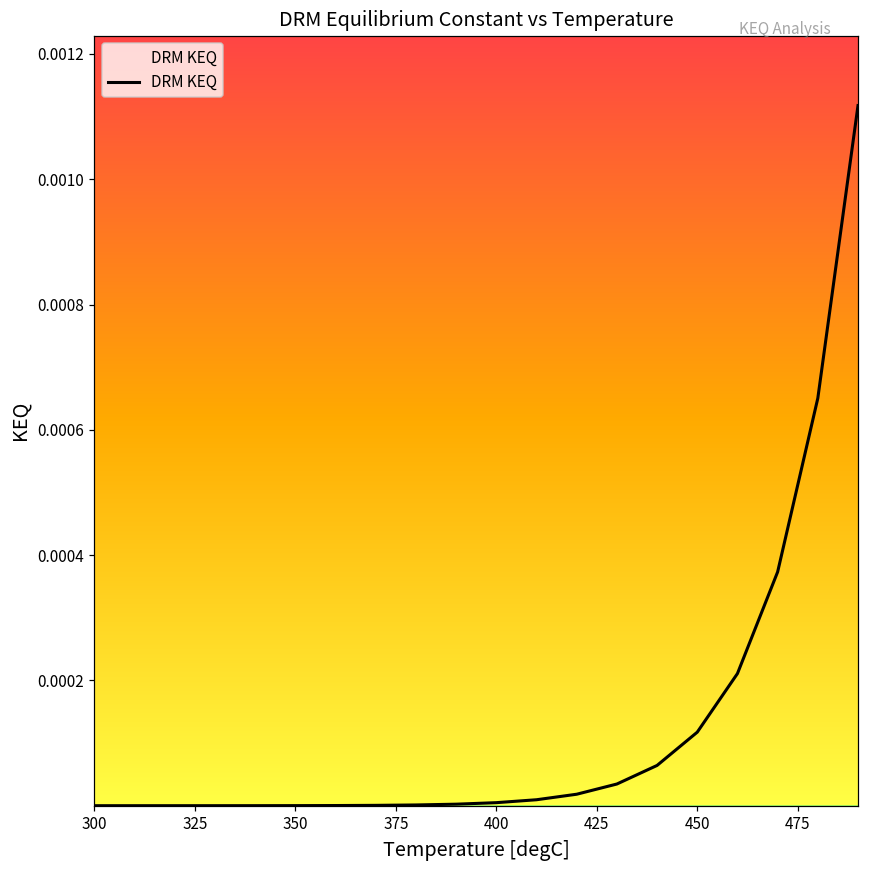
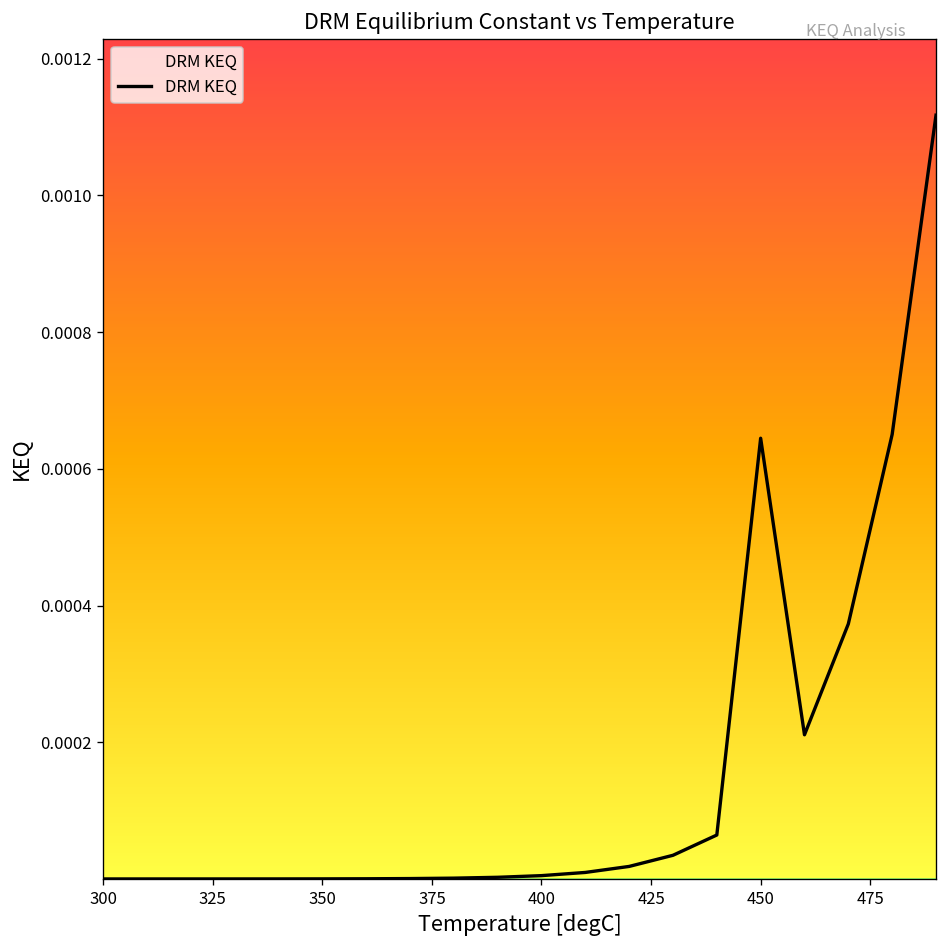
  {
    "350": 0.00000,
    "400": 0.00000,
-   "450": 0.00012
+   "450": 0.00064
  }
